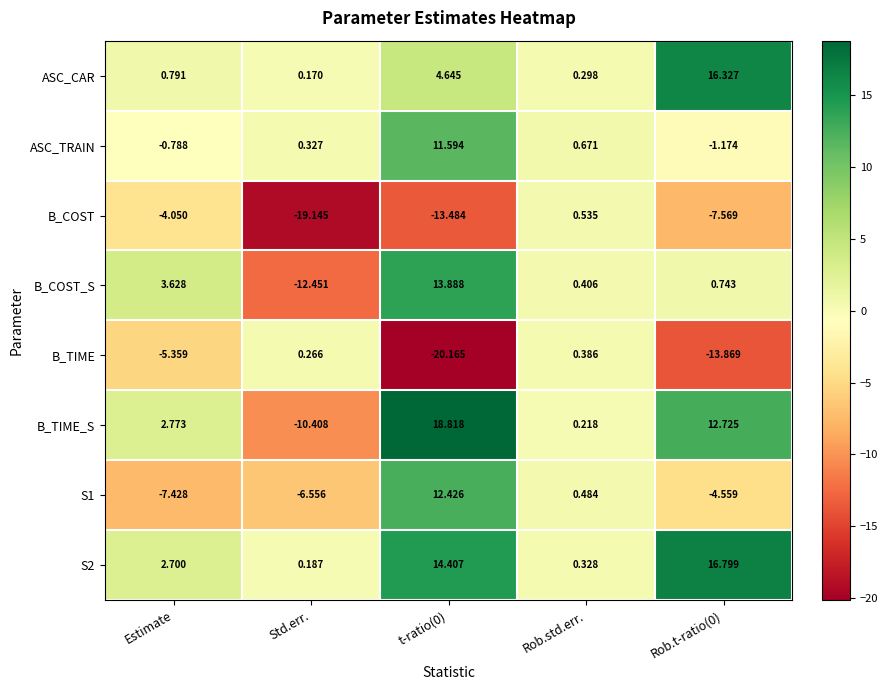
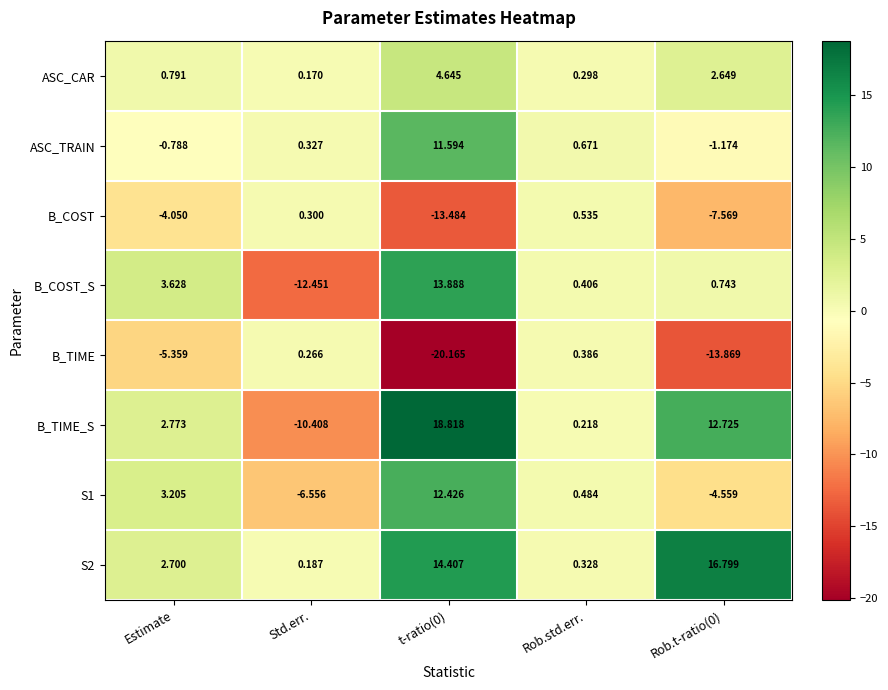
  {
    "ASC_CAR": {
      "Estimate": 0.791,
      "Std.err.": 0.170,
      "t-ratio(0)": 4.645,
      "Rob.std.err.": 0.298,
-     "Rob.t-ratio(0)": 16.327
+     "Rob.t-ratio(0)": 2.649
    },
    "ASC_TRAIN": {
      "Estimate": -0.788,
      "Std.err.": 0.327,
      "t-ratio(0)": 11.594,
      "Rob.std.err.": 0.671,
      "Rob.t-ratio(0)": -1.174
    },
    "B_COST": {
      "Estimate": -4.050,
-     "Std.err.": -19.145,
+     "Std.err.": 0.300,
      "t-ratio(0)": -13.484,
      "Rob.std.err.": 0.535,
      "Rob.t-ratio(0)": -7.569
    },
    "B_COST_S": {
      "Estimate": 3.628,
      "Std.err.": -12.451,
      "t-ratio(0)": 13.888,
      "Rob.std.err.": 0.406,
      "Rob.t-ratio(0)": 0.743
    },
    "B_TIME": {
      "Estimate": -5.359,
      "Std.err.": 0.266,
      "t-ratio(0)": -20.165,
      "Rob.std.err.": 0.386,
      "Rob.t-ratio(0)": -13.869
    },
    "B_TIME_S": {
      "Estimate": 2.773,
      "Std.err.": -10.408,
      "t-ratio(0)": 18.818,
      "Rob.std.err.": 0.218,
      "Rob.t-ratio(0)": 12.725
    },
    "S1": {
-     "Estimate": -7.428,
+     "Estimate": 3.205,
      "Std.err.": -6.556,
      "t-ratio(0)": 12.426,
      "Rob.std.err.": 0.484,
      "Rob.t-ratio(0)": -4.559
    },
    "S2": {
      "Estimate": 2.700,
      "Std.err.": 0.187,
      "t-ratio(0)": 14.407,
      "Rob.std.err.": 0.328,
      "Rob.t-ratio(0)": 16.799
    }
  }
